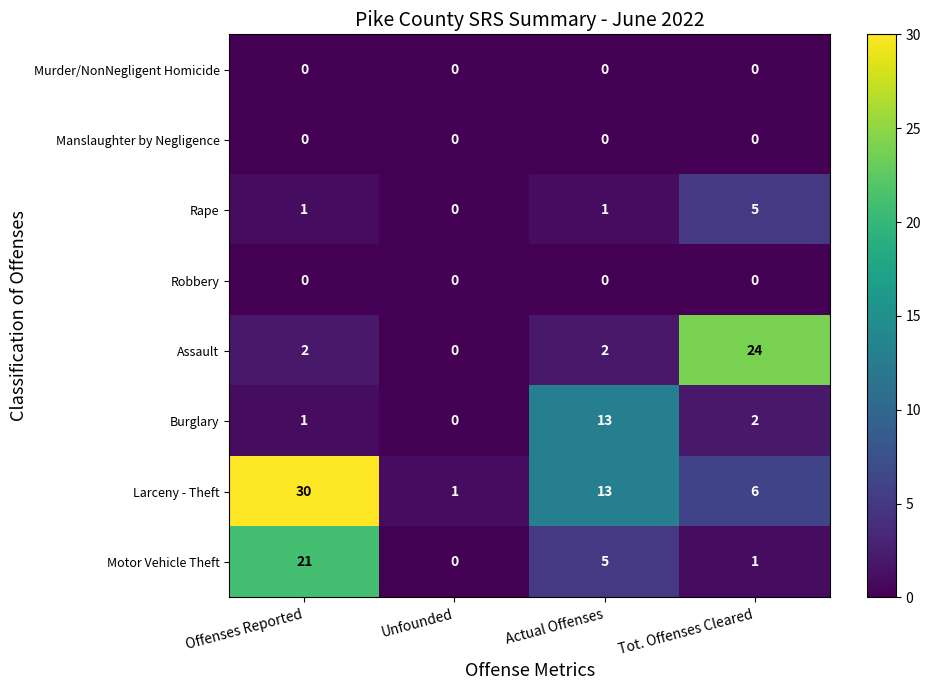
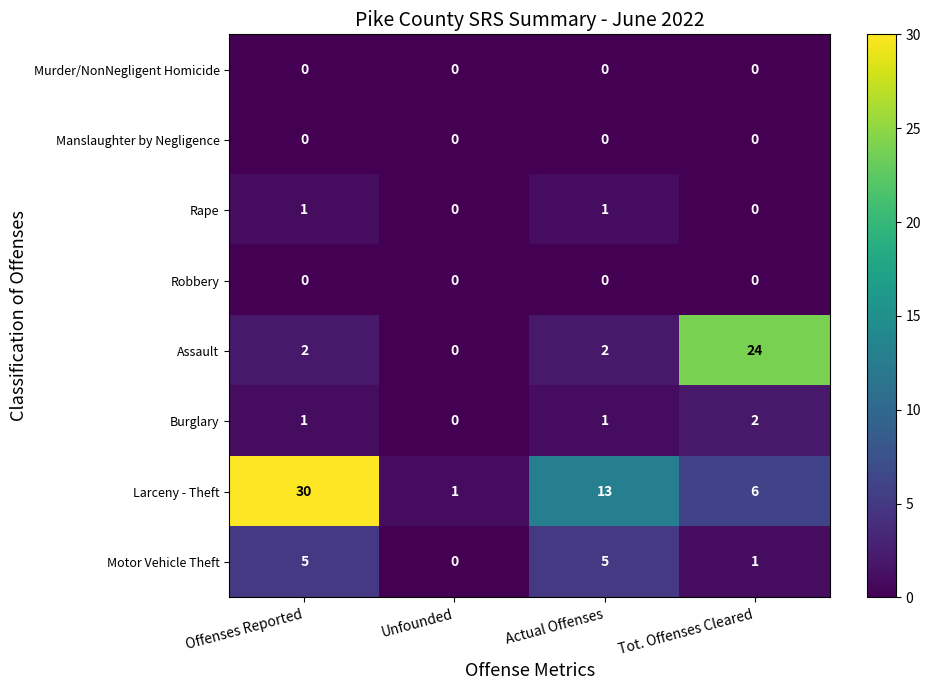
  {
    "Murder/NonNegligent Homicide": {
      "Offenses Reported": 0,
      "Unfounded": 0,
      "Actual Offenses": 0,
      "Tot. Offenses Cleared": 0
    },
    "Manslaughter by Negligence": {
      "Offenses Reported": 0,
      "Unfounded": 0,
      "Actual Offenses": 0,
      "Tot. Offenses Cleared": 0
    },
    "Rape": {
      "Offenses Reported": 1,
      "Unfounded": 0,
      "Actual Offenses": 1,
-     "Tot. Offenses Cleared": 5
+     "Tot. Offenses Cleared": 0
    },
    "Robbery": {
      "Offenses Reported": 0,
      "Unfounded": 0,
      "Actual Offenses": 0,
      "Tot. Offenses Cleared": 0
    },
    "Assault": {
      "Offenses Reported": 2,
      "Unfounded": 0,
      "Actual Offenses": 2,
      "Tot. Offenses Cleared": 24
    },
    "Burglary": {
      "Offenses Reported": 1,
      "Unfounded": 0,
-     "Actual Offenses": 13,
+     "Actual Offenses": 1,
      "Tot. Offenses Cleared": 2
    },
    "Larceny - Theft": {
      "Offenses Reported": 30,
      "Unfounded": 1,
      "Actual Offenses": 13,
      "Tot. Offenses Cleared": 6
    },
    "Motor Vehicle Theft": {
-     "Offenses Reported": 21,
+     "Offenses Reported": 5,
      "Unfounded": 0,
      "Actual Offenses": 5,
      "Tot. Offenses Cleared": 1
    }
  }
